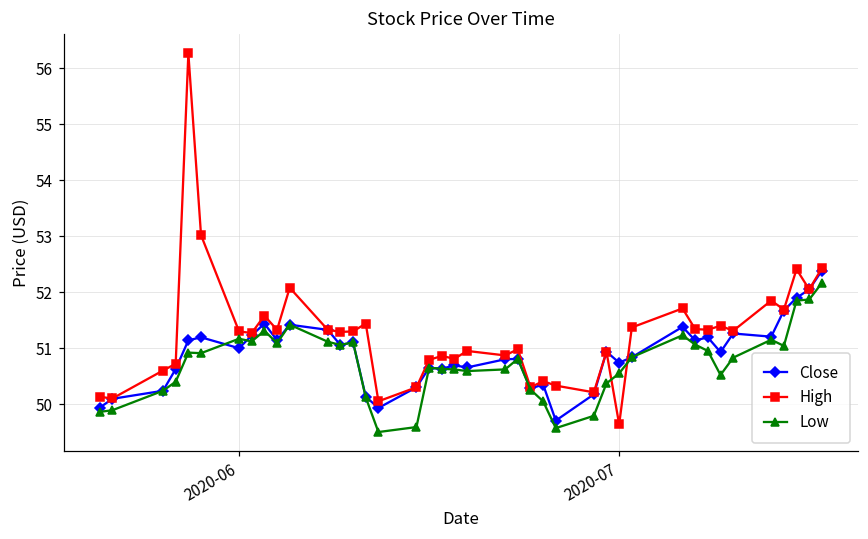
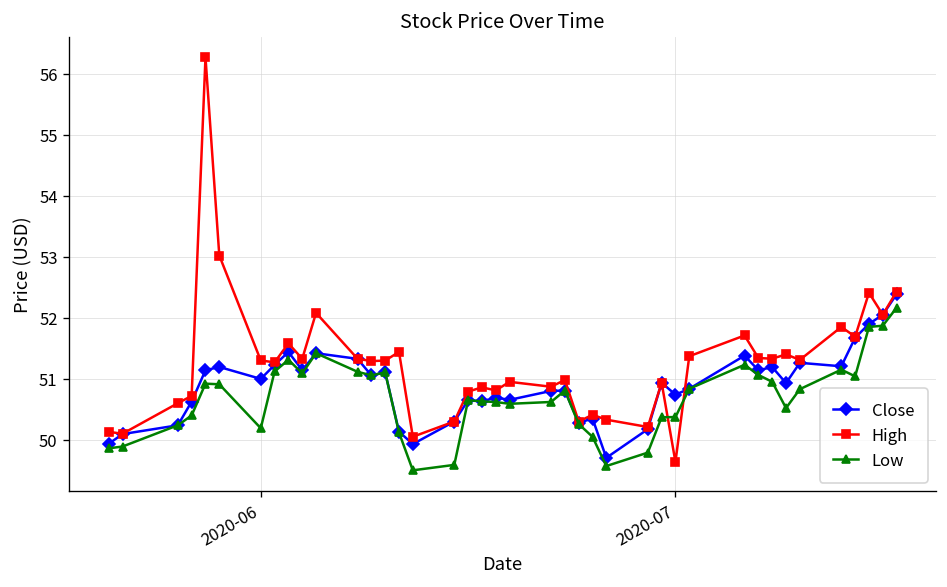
  {
    "Close": {
      "2020-06": 51.0,
      "2020-07": 50.7
    },
    "High": {
      "2020-06": 51.3,
      "2020-07": 49.6
    },
    "Low": {
-     "2020-06": 51.2,
-     "2020-07": 50.5
+     "2020-06": 50.2,
+     "2020-07": 50.4
    }
  }
